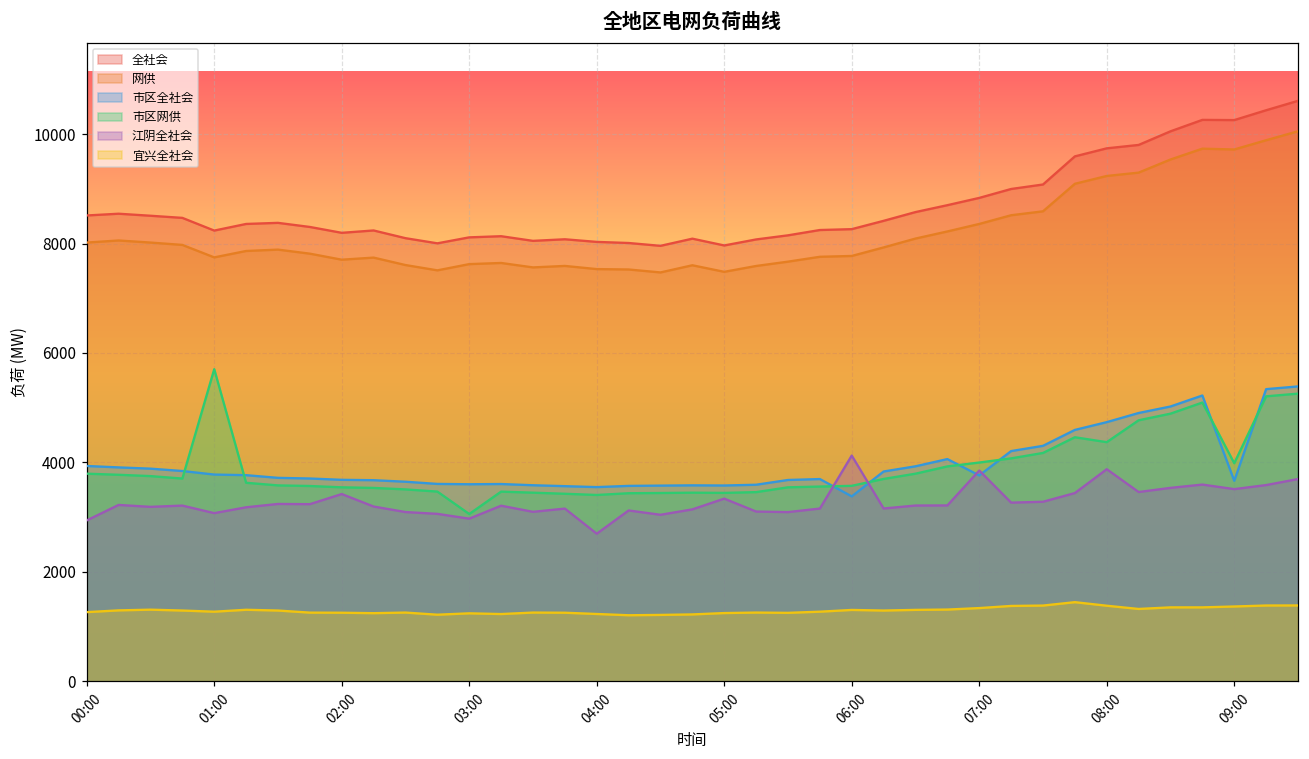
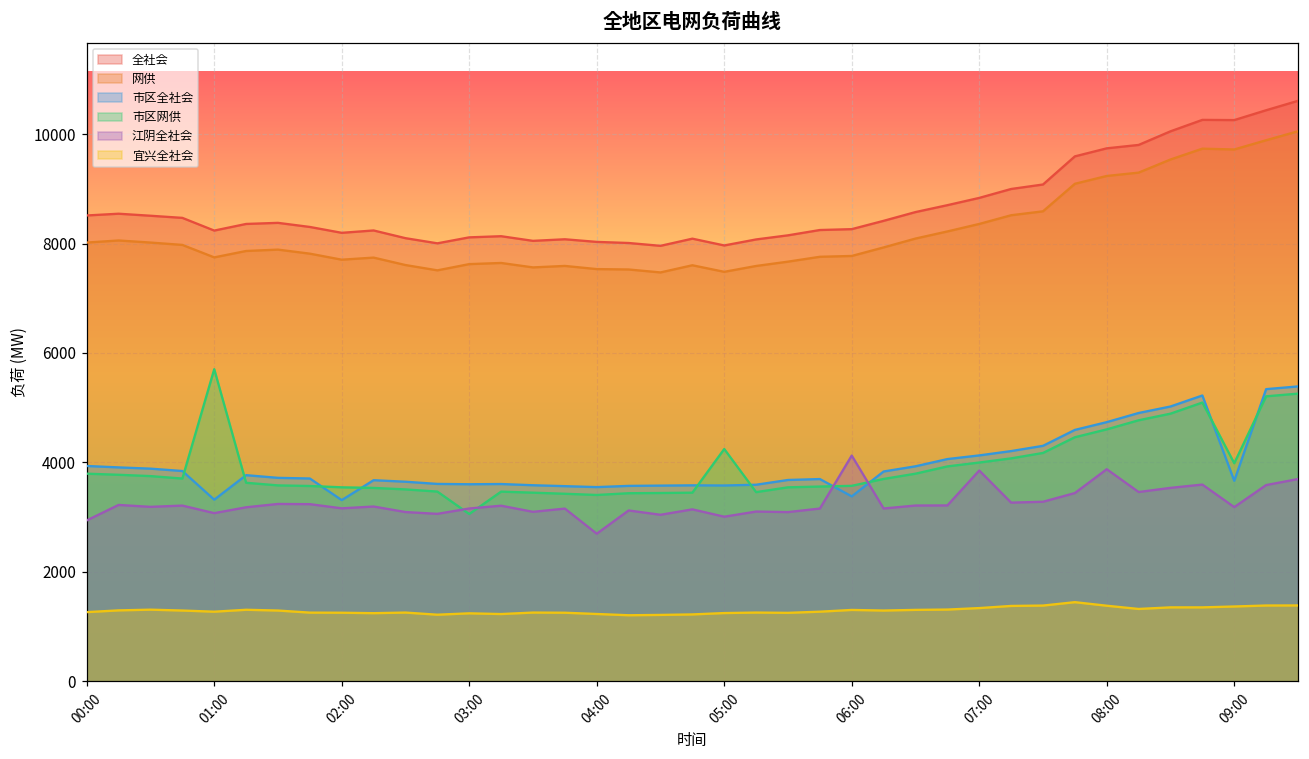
  {
    "市区全社会": {
      "00:00": 3900,
-     "01:00": 3800,
-     "02:00": 3700,
+     "01:00": 3300,
+     "02:00": 3300,
      "03:00": 3600,
      "04:00": 3500,
      "05:00": 3600,
      "06:00": 3400,
-     "07:00": 3800,
+     "07:00": 4100,
      "08:00": 4700,
      "09:00": 3700
    },
    "市区网供": {
      "00:00": 3800,
      "01:00": 5700,
      "02:00": 3500,
      "03:00": 3100,
      "04:00": 3400,
-     "05:00": 3400,
+     "05:00": 4200,
      "06:00": 3600,
      "07:00": 4000,
-     "08:00": 4400,
+     "08:00": 4600,
      "09:00": 4000
    },
    "江阴全社会": {
      "00:00": 2900,
      "01:00": 3100,
-     "02:00": 3400,
-     "03:00": 3000,
+     "02:00": 3200,
+     "03:00": 3200,
      "04:00": 2700,
-     "05:00": 3300,
+     "05:00": 3000,
      "06:00": 4100,
      "07:00": 3900,
      "08:00": 3900,
-     "09:00": 3500
+     "09:00": 3200
    }
  }
